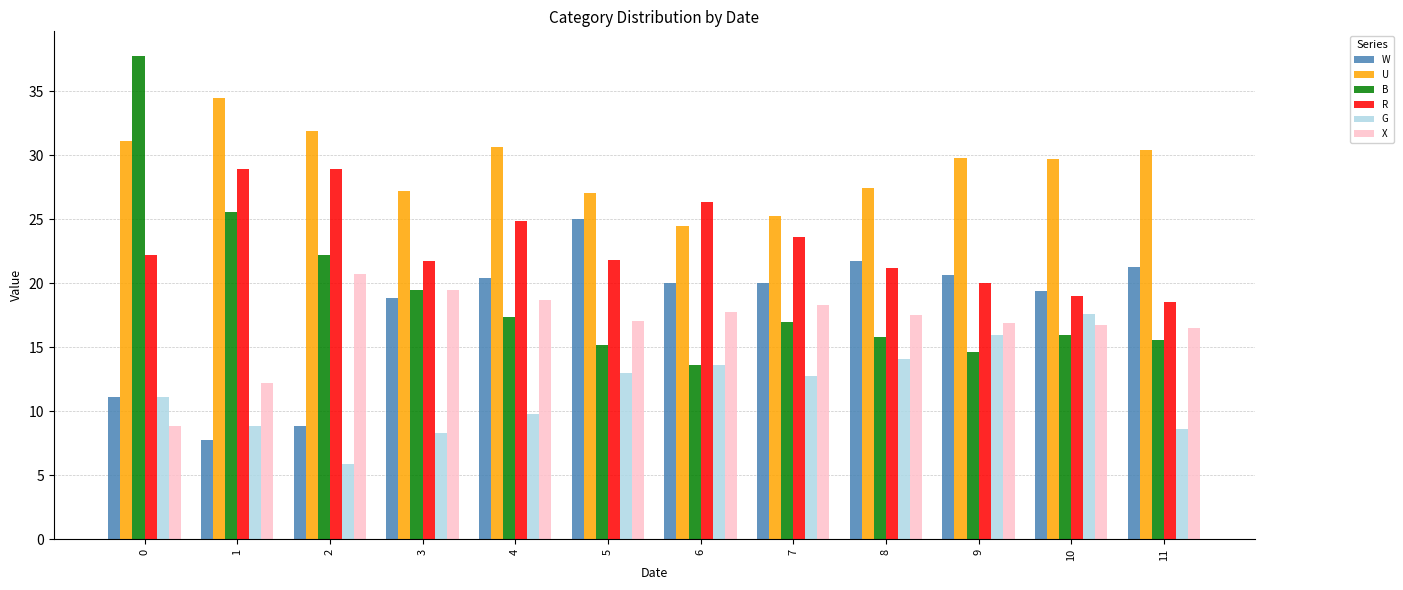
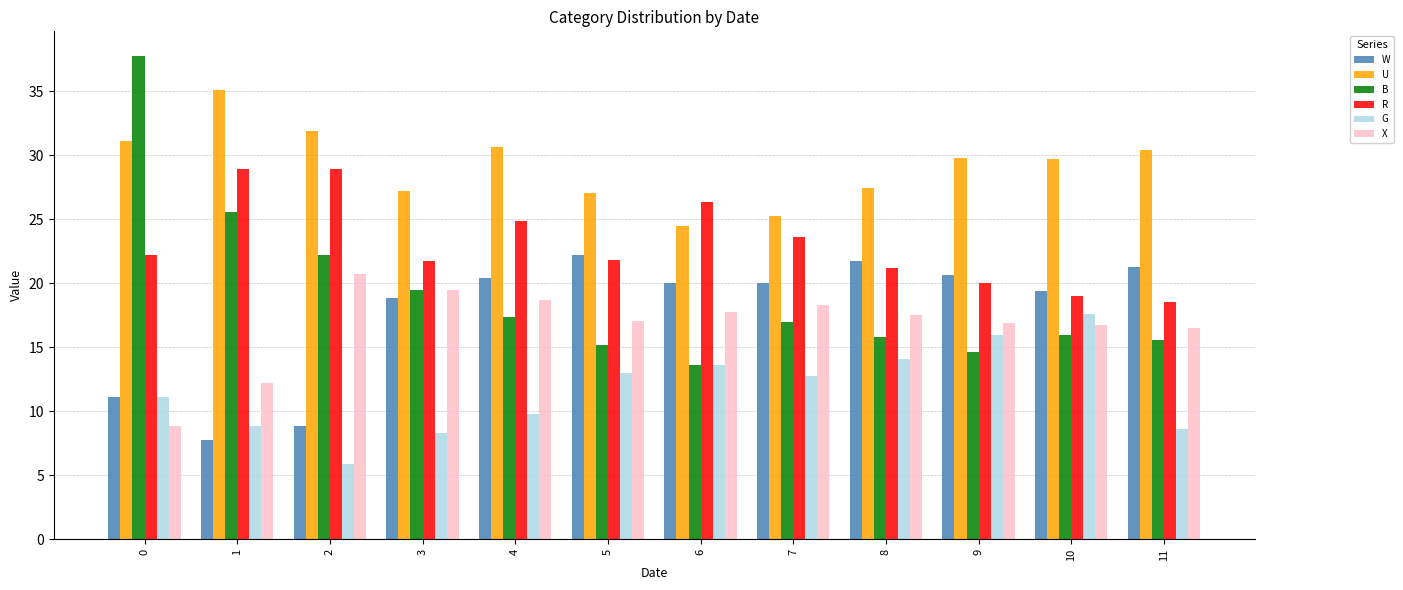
  {
    "W": {
      "0": 11.1,
      "1": 7.8,
      "2": 8.9,
      "3": 18.9,
      "4": 20.4,
-     "5": 25.0,
+     "5": 22.2,
      "6": 20.0,
      "7": 20.0,
      "8": 21.7,
      "9": 20.7,
      "10": 19.4,
      "11": 21.3
    },
    "U": {
      "0": 31.1,
-     "1": 34.4,
+     "1": 35.1,
      "2": 31.9,
      "3": 27.2,
      "4": 30.7,
      "5": 27.0,
      "6": 24.4,
      "7": 25.3,
      "8": 27.4,
      "9": 29.8,
      "10": 29.7,
      "11": 30.4
    },
    "B": {
      "0": 37.8,
      "1": 25.6,
      "2": 22.2,
      "3": 19.4,
      "4": 17.3,
      "5": 15.2,
      "6": 13.7,
      "7": 16.9,
      "8": 15.8,
      "9": 14.7,
      "10": 16.0,
      "11": 15.6
    },
    "R": {
      "0": 22.2,
      "1": 28.9,
      "2": 28.9,
      "3": 21.7,
      "4": 24.9,
      "5": 21.9,
      "6": 26.4,
      "7": 23.6,
      "8": 21.2,
      "9": 20.0,
      "10": 19.0,
      "11": 18.5
    },
    "G": {
      "0": 11.1,
      "1": 8.9,
      "2": 5.9,
      "3": 8.3,
      "4": 9.8,
      "5": 13.0,
      "6": 13.7,
      "7": 12.8,
      "8": 14.1,
      "9": 16.0,
      "10": 17.6,
      "11": 8.6
    },
    "X": {
      "0": 8.9,
      "1": 12.2,
      "2": 20.7,
      "3": 19.4,
      "4": 18.7,
      "5": 17.0,
      "6": 17.8,
      "7": 18.3,
      "8": 17.5,
      "9": 16.9,
      "10": 16.8,
      "11": 16.5
    }
  }
